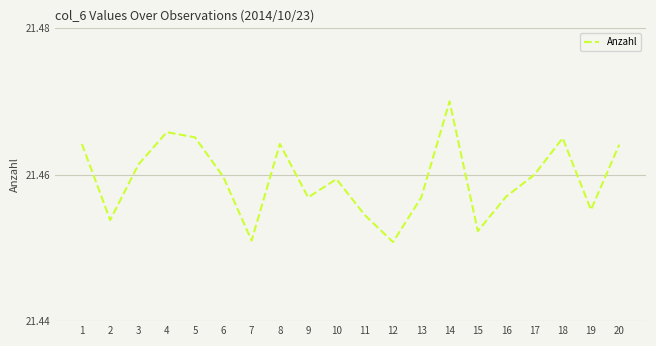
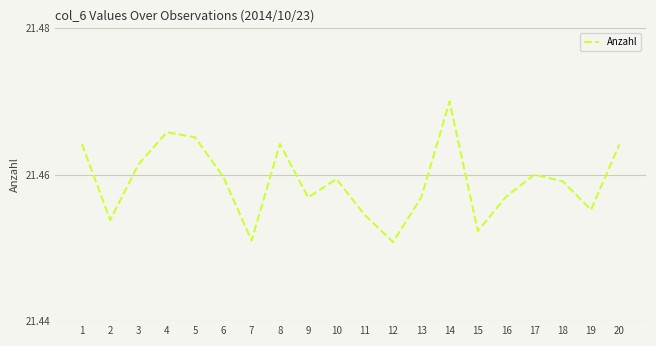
  {
    "1": 21.464,
    "2": 21.454,
    "3": 21.461,
    "4": 21.466,
    "5": 21.465,
    "6": 21.460,
    "7": 21.451,
    "8": 21.464,
    "9": 21.457,
    "10": 21.459,
    "11": 21.455,
    "12": 21.451,
    "13": 21.457,
    "14": 21.470,
    "15": 21.452,
    "16": 21.457,
    "17": 21.460,
-   "18": 21.465,
+   "18": 21.459,
    "19": 21.455,
    "20": 21.464
  }
